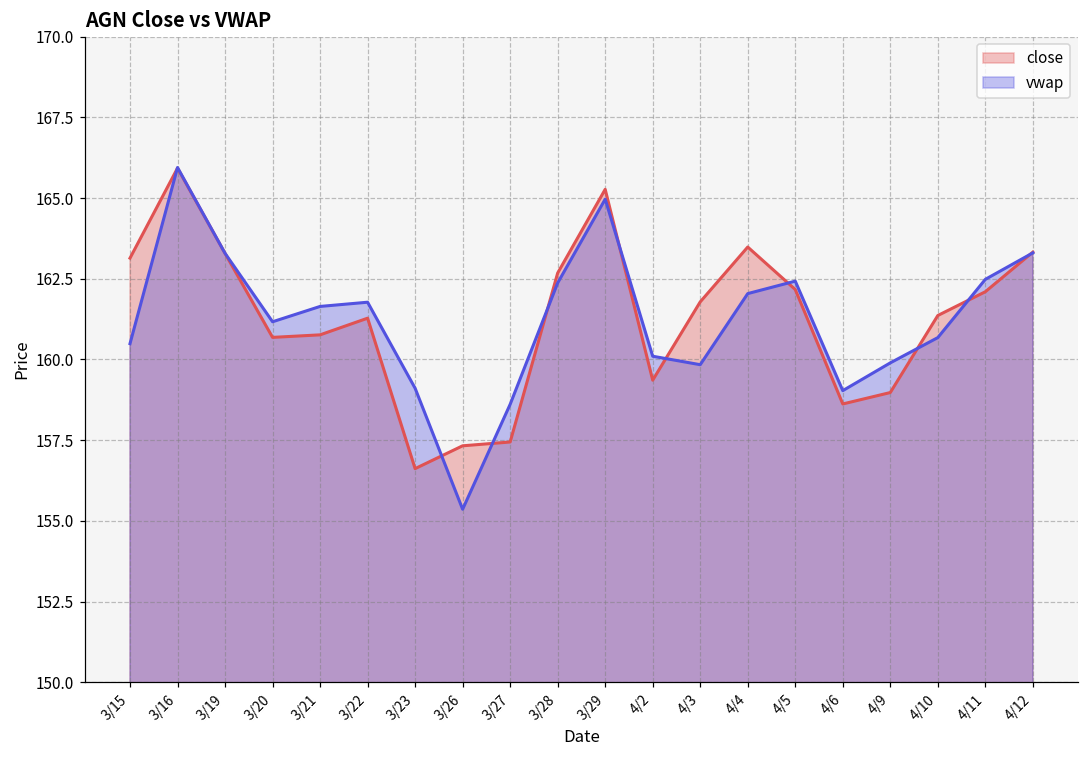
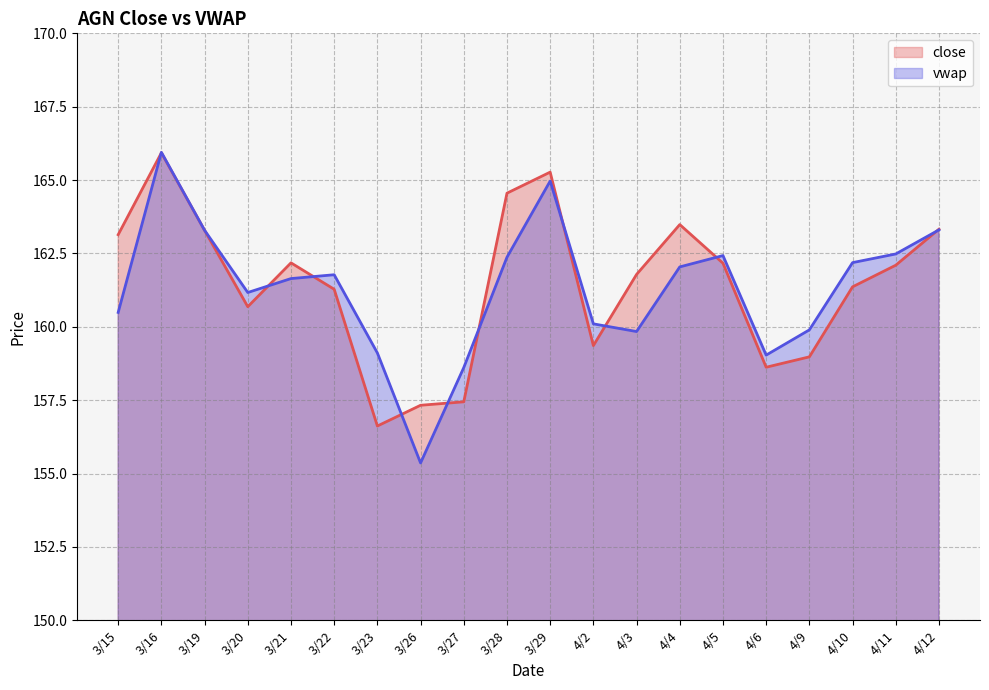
  {
    "close": {
      "3/15": 163.1,
      "3/20": 160.7,
-     "3/21": 160.8,
+     "3/21": 162.2,
      "3/22": 161.3,
      "3/23": 156.6,
      "3/26": 157.3,
      "3/27": 157.4,
-     "3/28": 162.7,
+     "3/28": 164.6,
      "3/29": 165.3,
      "4/2": 159.4,
      "4/3": 161.8,
      "4/4": 163.5,
      "4/5": 162.2,
      "4/6": 158.6,
      "4/9": 159.0,
      "4/10": 161.4,
      "4/11": 162.1
    },
    "vwap": {
      "3/15": 160.5,
      "3/20": 161.2,
      "3/21": 161.6,
      "3/22": 161.8,
      "3/23": 159.1,
      "3/26": 155.4,
      "3/27": 158.6,
      "3/28": 162.4,
      "3/29": 165.0,
      "4/2": 160.1,
      "4/3": 159.8,
      "4/4": 162.0,
      "4/5": 162.4,
      "4/6": 159.0,
      "4/9": 159.9,
-     "4/10": 160.7,
+     "4/10": 162.2,
      "4/11": 162.5
    }
  }
